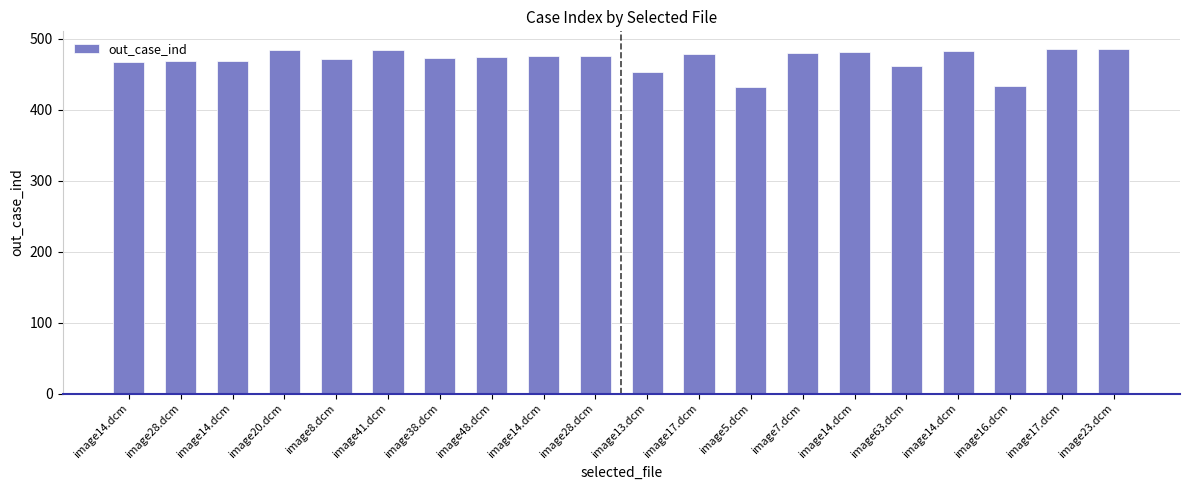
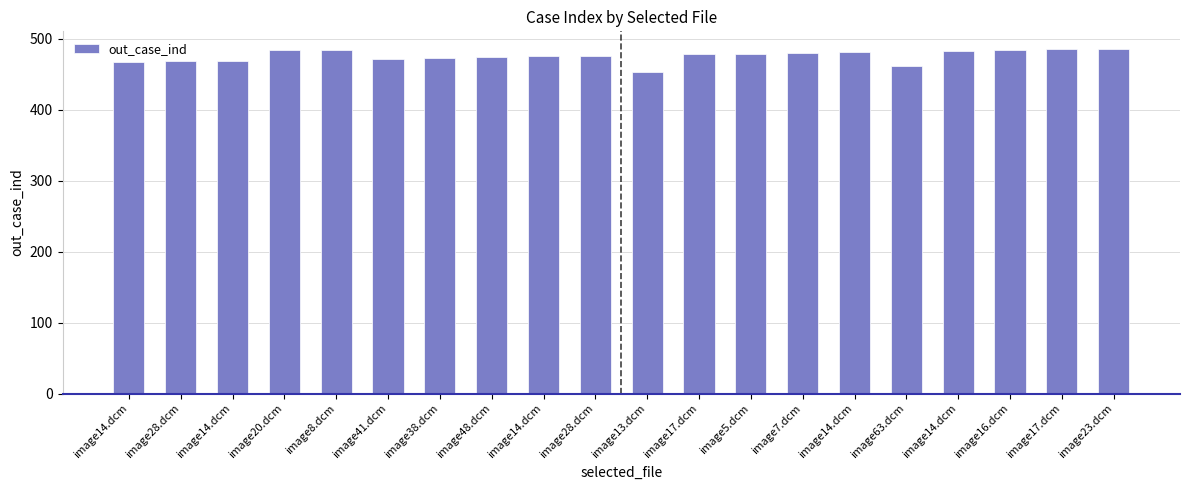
  {
    "image20.dcm": 480,
-   "image8.dcm": 470,
-   "image41.dcm": 480,
+   "image8.dcm": 480,
+   "image41.dcm": 470,
    "image38.dcm": 470,
    "image48.dcm": 470,
    "image13.dcm": 450,
-   "image5.dcm": 430,
+   "image5.dcm": 480,
    "image7.dcm": 480,
    "image63.dcm": 460,
-   "image16.dcm": 430,
+   "image16.dcm": 480,
    "image23.dcm": 490
  }
